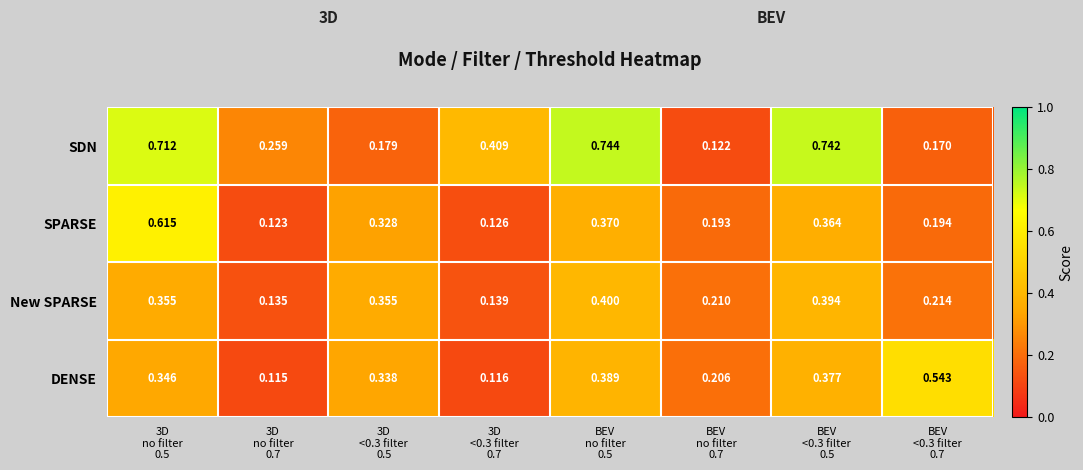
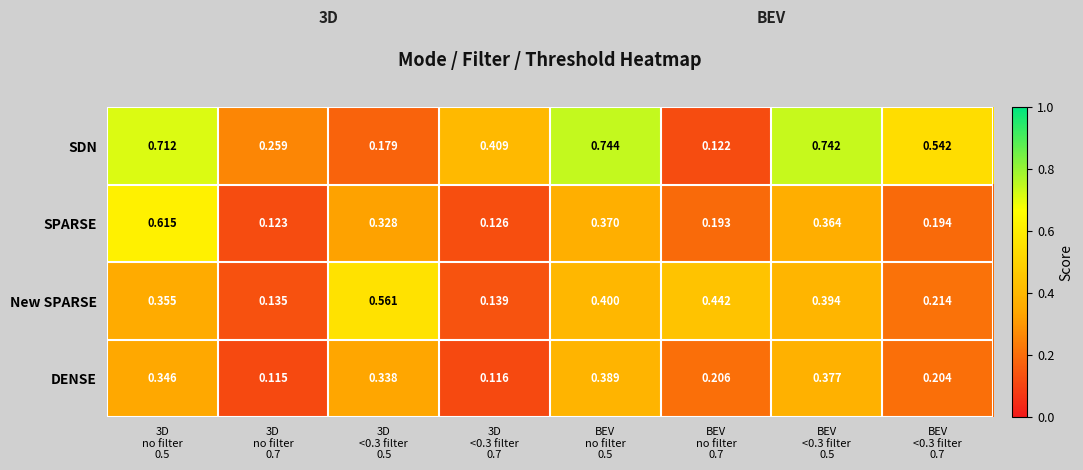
  {
    "SDN": {
      "3D no filter 0.5": 0.712,
      "3D no filter 0.7": 0.259,
      "3D <0.3 filter 0.5": 0.179,
      "3D <0.3 filter 0.7": 0.409,
      "BEV no filter 0.5": 0.744,
      "BEV no filter 0.7": 0.122,
      "BEV <0.3 filter 0.5": 0.742,
-     "BEV <0.3 filter 0.7": 0.170
+     "BEV <0.3 filter 0.7": 0.542
    },
    "SPARSE": {
      "3D no filter 0.5": 0.615,
      "3D no filter 0.7": 0.123,
      "3D <0.3 filter 0.5": 0.328,
      "3D <0.3 filter 0.7": 0.126,
      "BEV no filter 0.5": 0.370,
      "BEV no filter 0.7": 0.193,
      "BEV <0.3 filter 0.5": 0.364,
      "BEV <0.3 filter 0.7": 0.194
    },
    "New SPARSE": {
      "3D no filter 0.5": 0.355,
      "3D no filter 0.7": 0.135,
-     "3D <0.3 filter 0.5": 0.355,
+     "3D <0.3 filter 0.5": 0.561,
      "3D <0.3 filter 0.7": 0.139,
      "BEV no filter 0.5": 0.400,
-     "BEV no filter 0.7": 0.210,
+     "BEV no filter 0.7": 0.442,
      "BEV <0.3 filter 0.5": 0.394,
      "BEV <0.3 filter 0.7": 0.214
    },
    "DENSE": {
      "3D no filter 0.5": 0.346,
      "3D no filter 0.7": 0.115,
      "3D <0.3 filter 0.5": 0.338,
      "3D <0.3 filter 0.7": 0.116,
      "BEV no filter 0.5": 0.389,
      "BEV no filter 0.7": 0.206,
      "BEV <0.3 filter 0.5": 0.377,
-     "BEV <0.3 filter 0.7": 0.543
+     "BEV <0.3 filter 0.7": 0.204
    }
  }
